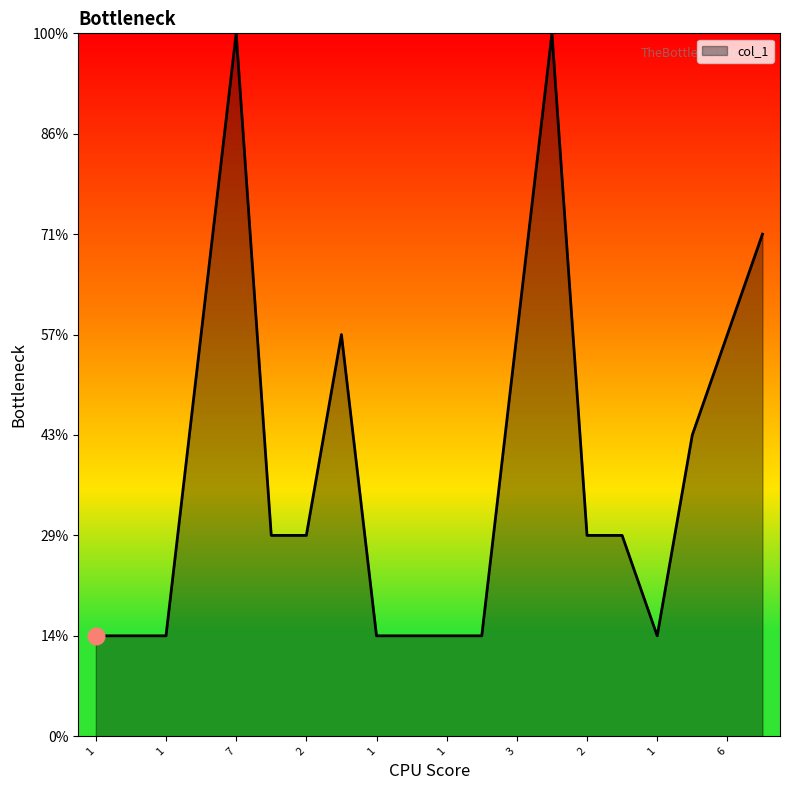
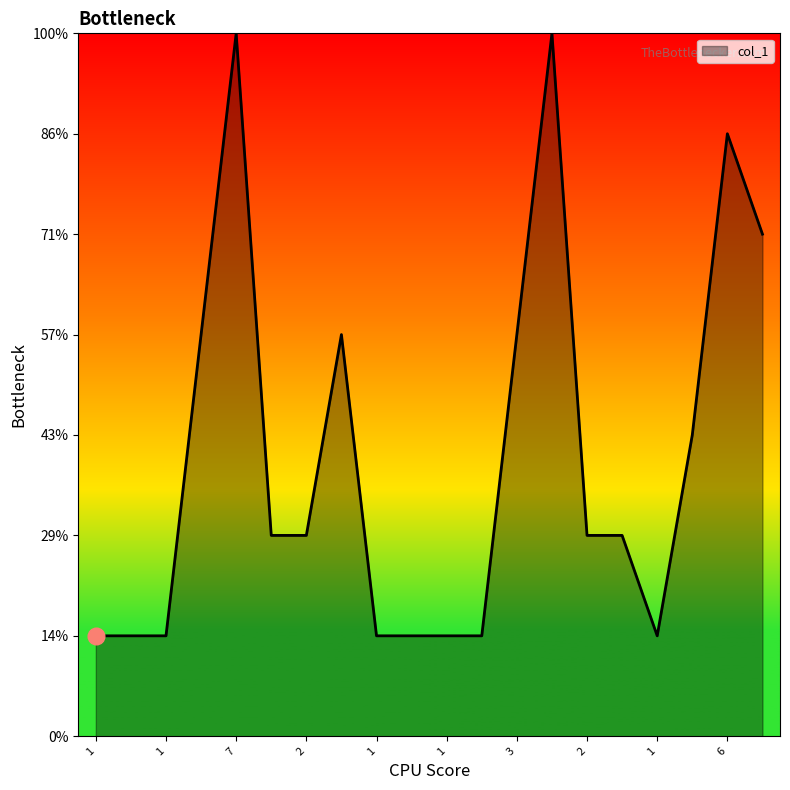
  {
    "col_1": {
-     "6": "57%"
+     "6": "86%"
    }
  }
